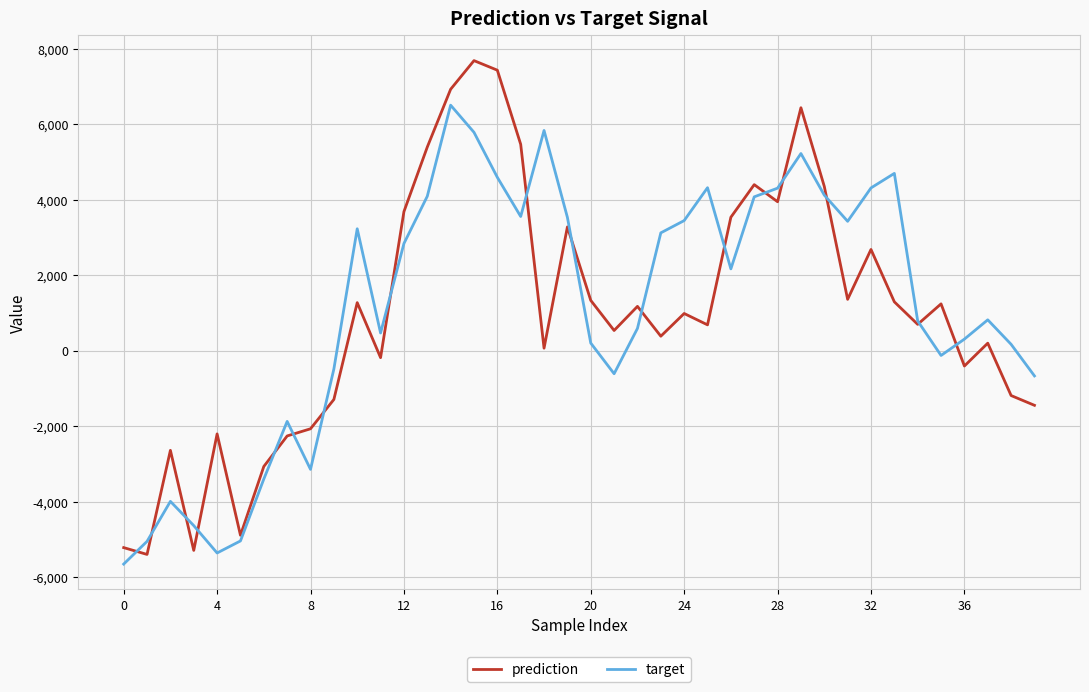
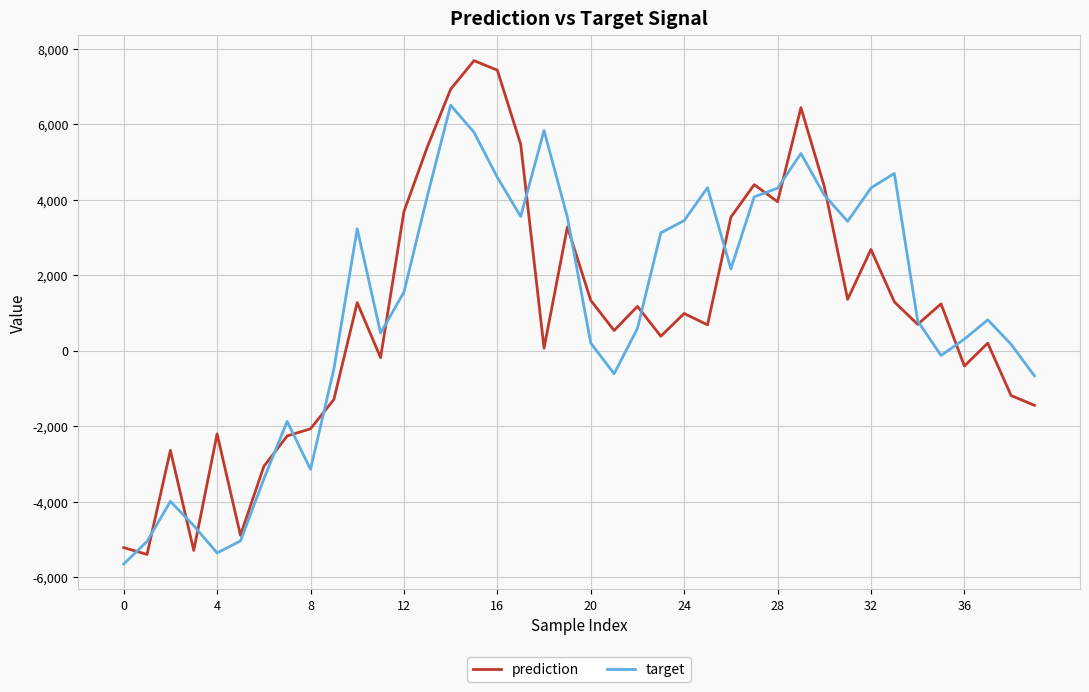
  {
    "prediction": {
      "0": "-5,200",
      "4": "-2,200",
      "8": "-2,100",
      "12": "3,700",
      "16": "7,400",
      "20": "1,300",
      "24": "1,000",
      "28": "3,900",
      "32": "2,700",
      "36": "-400"
    },
    "target": {
      "0": "-5,700",
      "4": "-5,400",
      "8": "-3,100",
-     "12": "2,800",
+     "12": "1,500",
      "16": "4,600",
      "20": "200",
      "24": "3,400",
      "28": "4,300",
      "32": "4,300",
      "36": "300"
    }
  }
